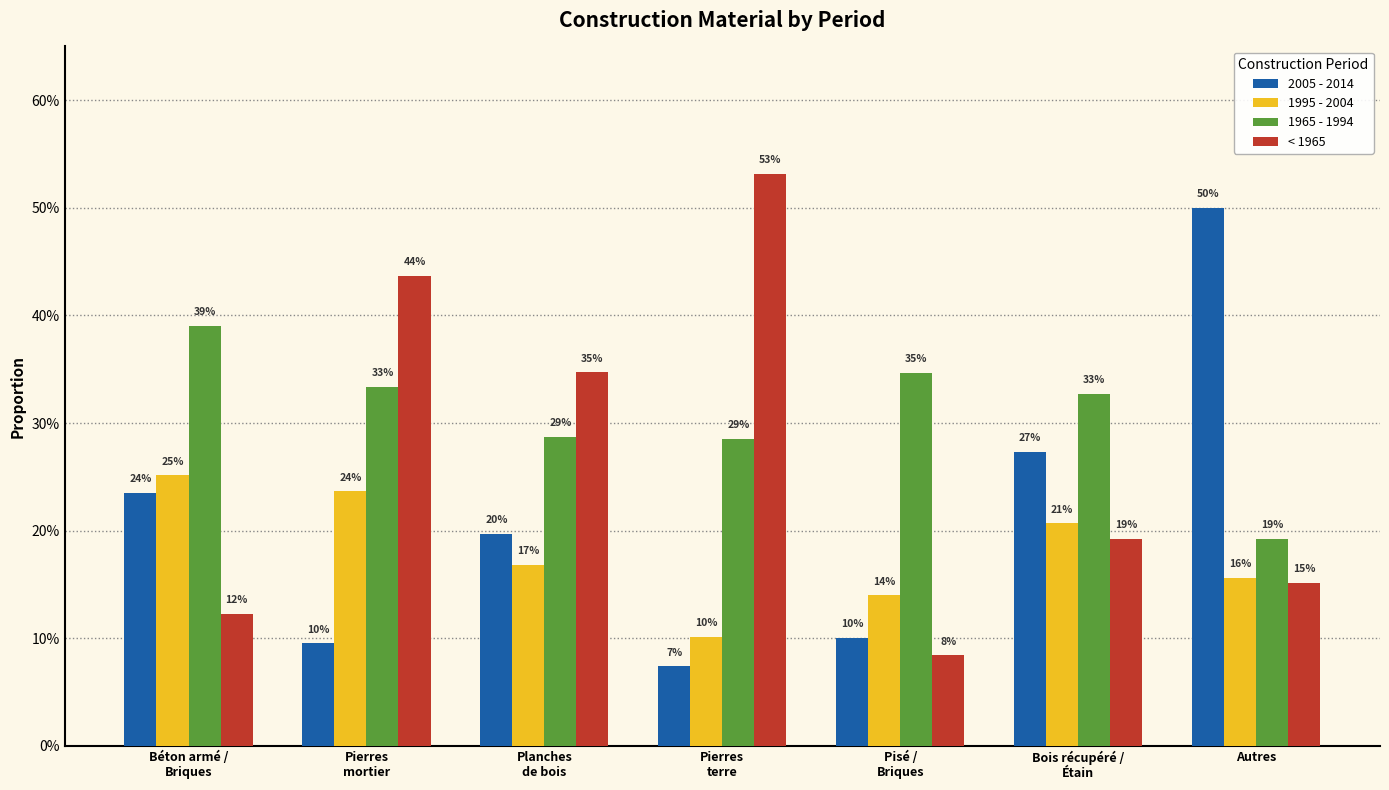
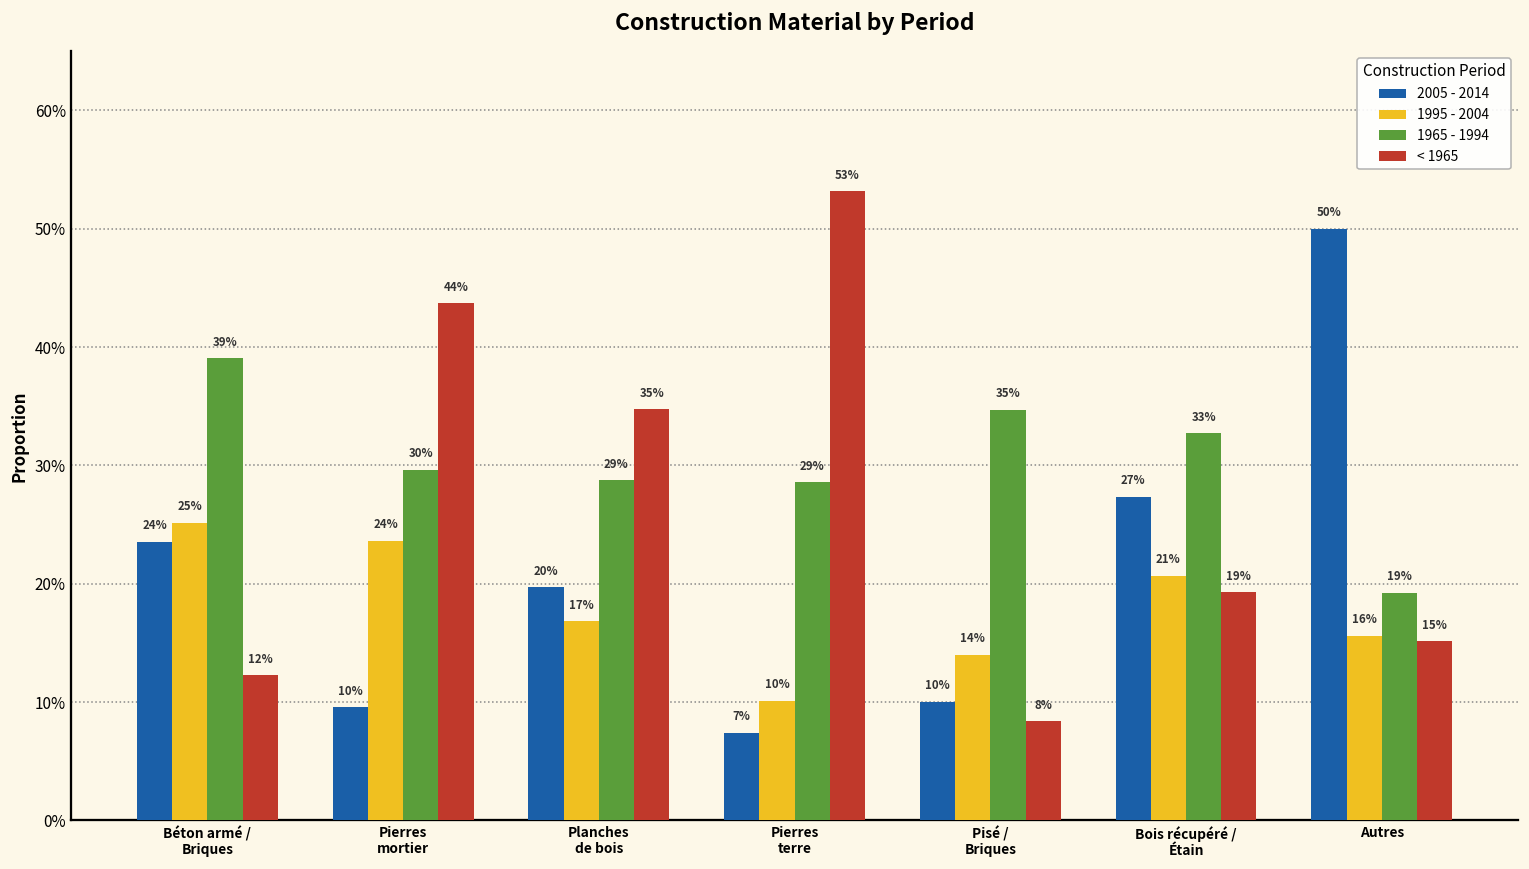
  {
    "2005 - 2014": {
      "Béton armé / Briques": "24%",
      "Pierres mortier": "10%",
      "Planches de bois": "20%",
      "Pierres terre": "7%",
      "Pisé / Briques": "10%",
      "Bois récupéré / Étain": "27%",
      "Autres": "50%"
    },
    "1995 - 2004": {
      "Béton armé / Briques": "25%",
      "Pierres mortier": "24%",
      "Planches de bois": "17%",
      "Pierres terre": "10%",
      "Pisé / Briques": "14%",
      "Bois récupéré / Étain": "21%",
      "Autres": "16%"
    },
    "1965 - 1994": {
      "Béton armé / Briques": "39%",
-     "Pierres mortier": "33%",
+     "Pierres mortier": "30%",
      "Planches de bois": "29%",
      "Pierres terre": "29%",
      "Pisé / Briques": "35%",
      "Bois récupéré / Étain": "33%",
      "Autres": "19%"
    },
    "< 1965": {
      "Béton armé / Briques": "12%",
      "Pierres mortier": "44%",
      "Planches de bois": "35%",
      "Pierres terre": "53%",
      "Pisé / Briques": "8%",
      "Bois récupéré / Étain": "19%",
      "Autres": "15%"
    }
  }
